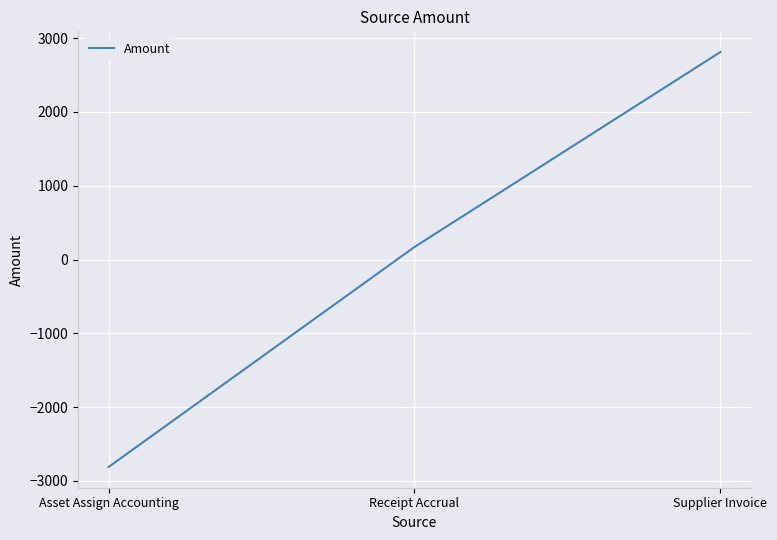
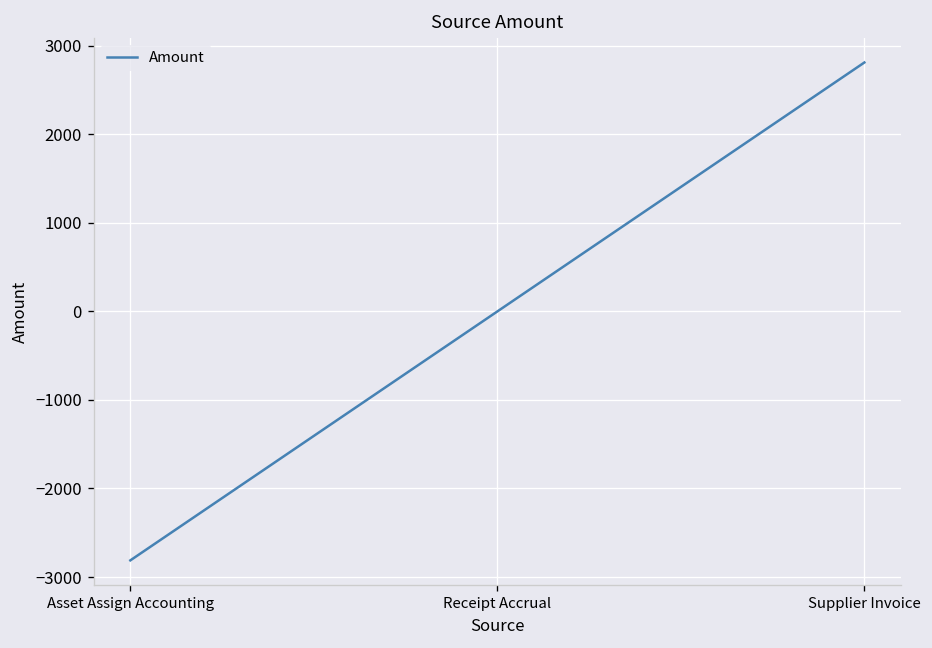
  {
    "Asset Assign Accounting": -2800,
-   "Receipt Accrual": 200,
+   "Receipt Accrual": 0,
    "Supplier Invoice": 2800
  }
